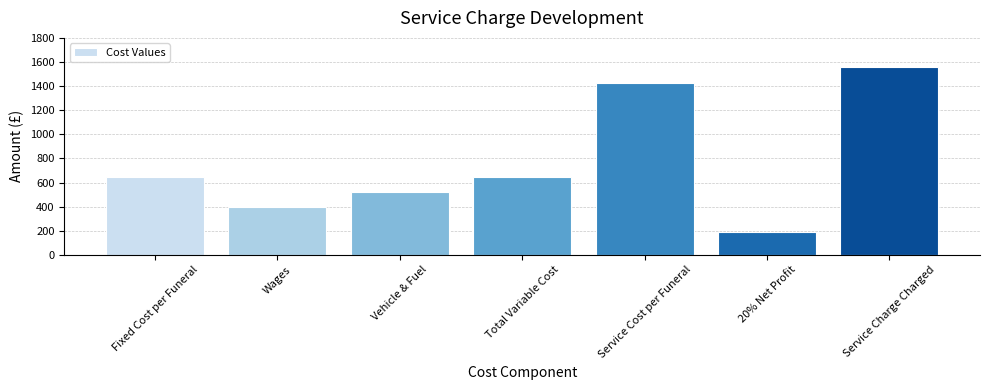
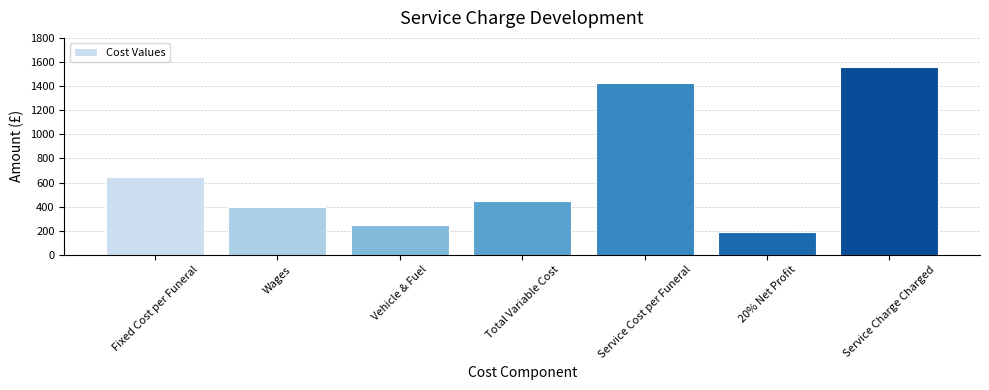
  {
    "Fixed Cost per Funeral": 650,
    "Wages": 400,
-   "Vehicle & Fuel": 520,
-   "Total Variable Cost": 650,
+   "Vehicle & Fuel": 250,
+   "Total Variable Cost": 450,
    "Service Cost per Funeral": 1430,
    "20% Net Profit": 190,
    "Service Charge Charged": 1560
  }
